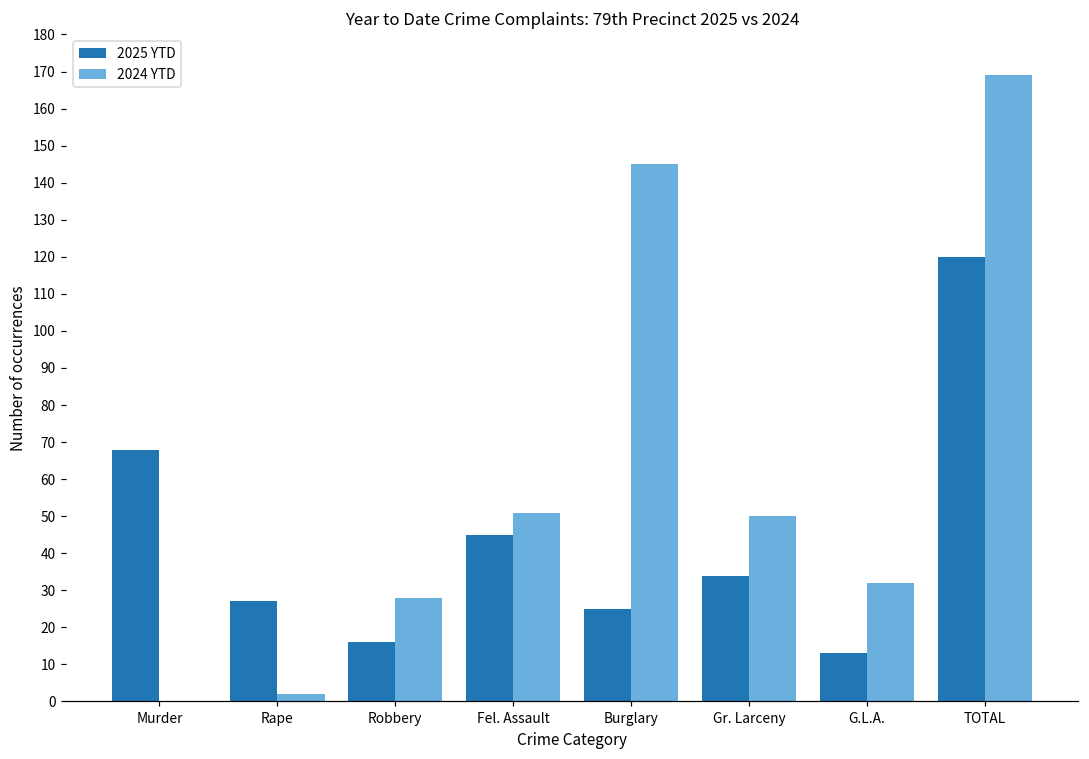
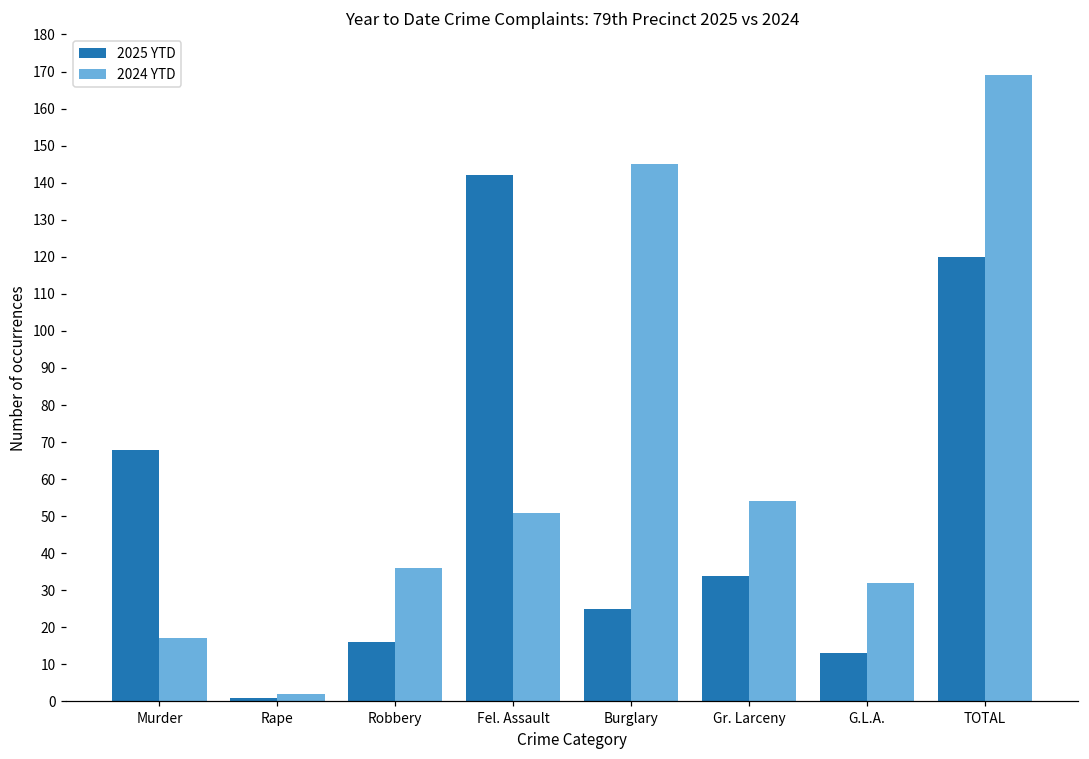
  {
    "2025 YTD": {
      "Murder": 68,
-     "Rape": 27,
+     "Rape": 1,
      "Robbery": 16,
-     "Fel. Assault": 45,
+     "Fel. Assault": 142,
      "Burglary": 25,
      "Gr. Larceny": 34,
      "G.L.A.": 13,
      "TOTAL": 120
    },
    "2024 YTD": {
-     "Murder": 0,
+     "Murder": 17,
      "Rape": 2,
-     "Robbery": 28,
+     "Robbery": 36,
      "Fel. Assault": 51,
      "Burglary": 145,
-     "Gr. Larceny": 50,
+     "Gr. Larceny": 54,
      "G.L.A.": 32,
      "TOTAL": 169
    }
  }
